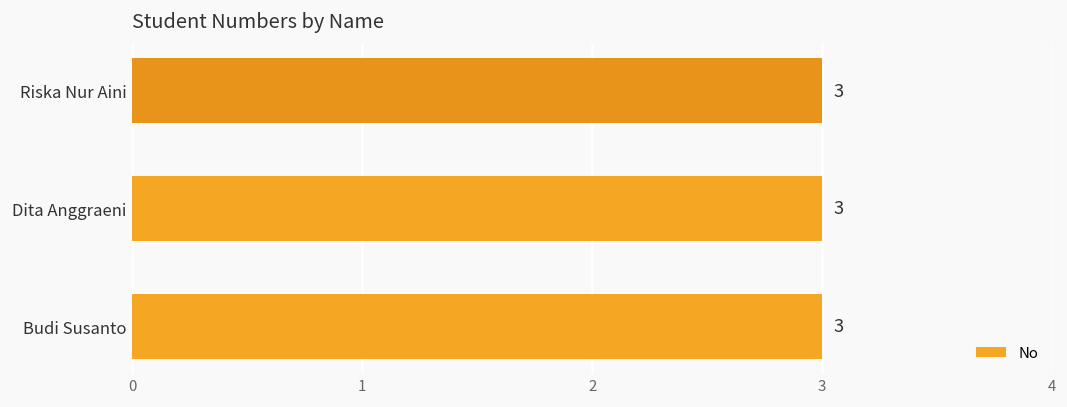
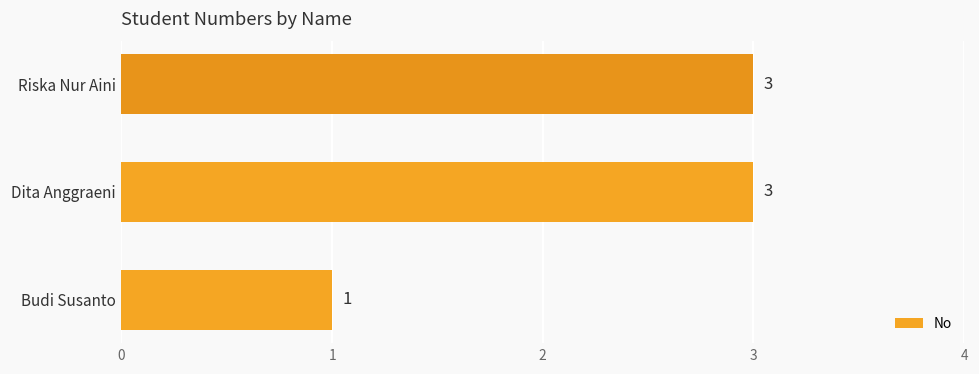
  {
    "Riska Nur Aini": 3,
    "Dita Anggraeni": 3,
-   "Budi Susanto": 3
+   "Budi Susanto": 1
  }
